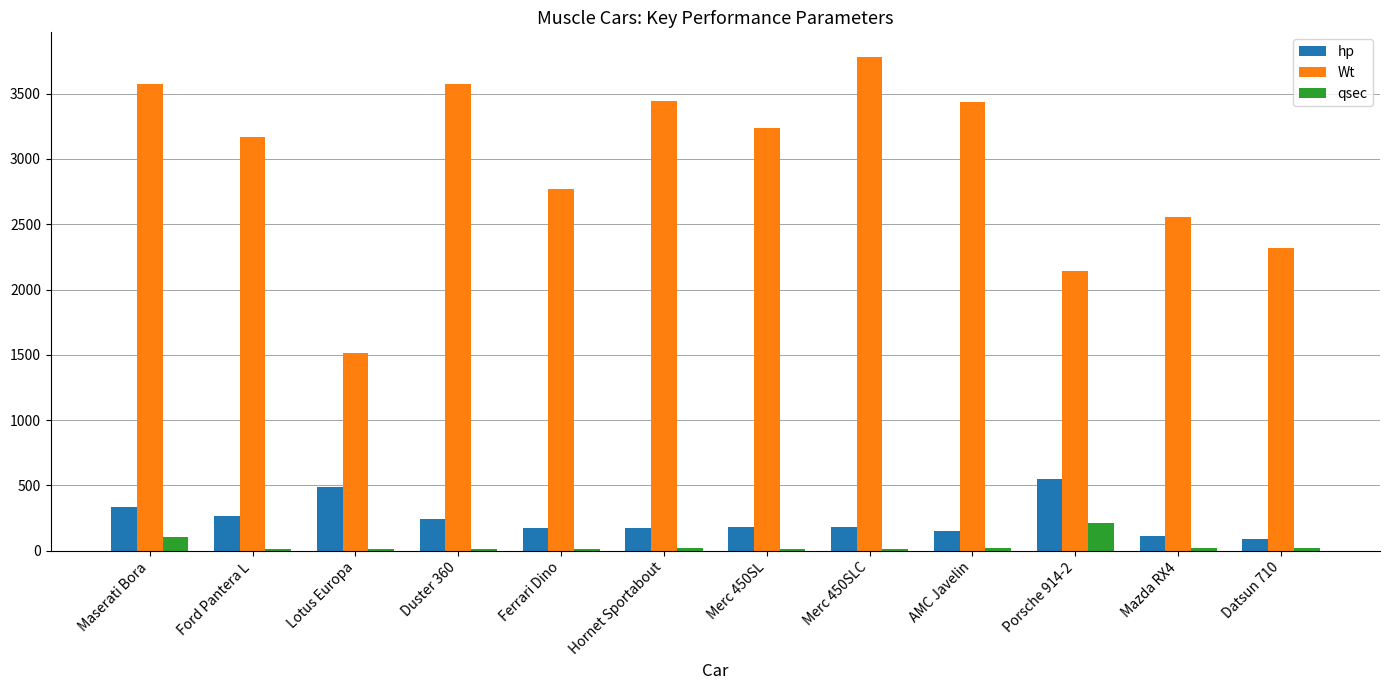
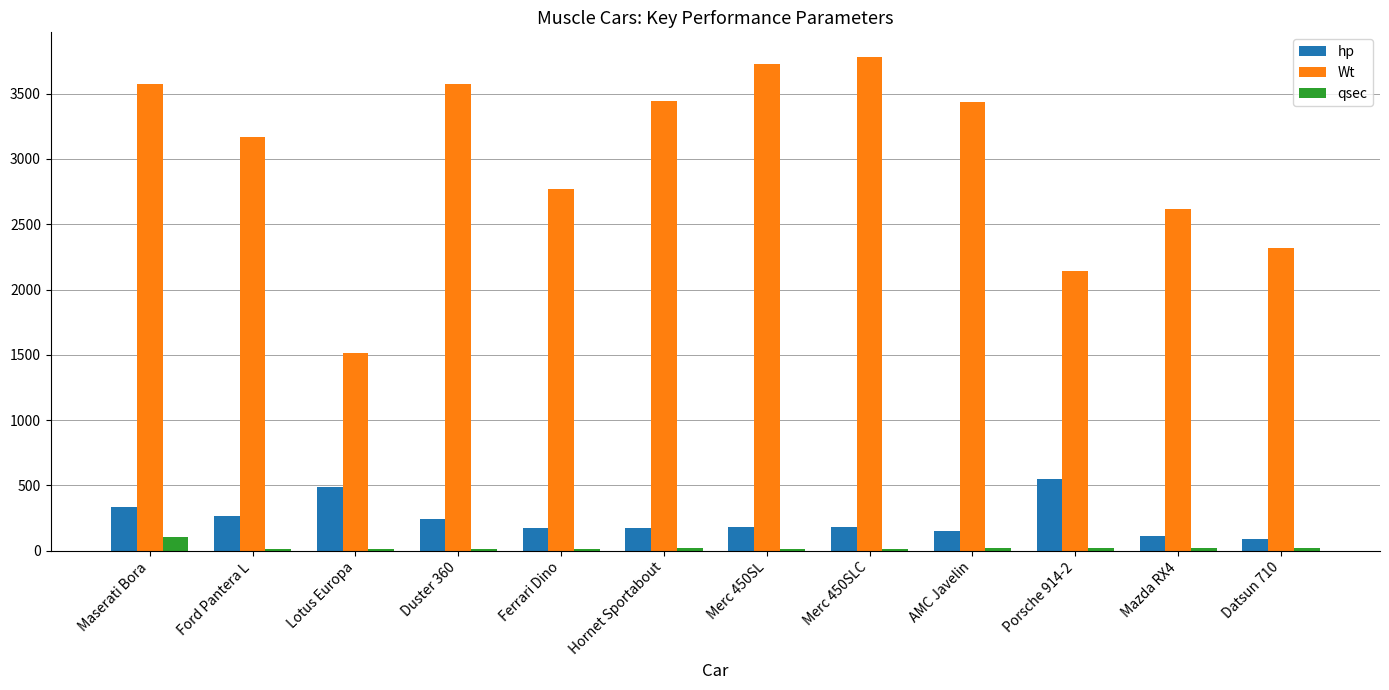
  {
    "hp": {
      "Maserati Bora": 340,
      "Ford Pantera L": 260,
      "Lotus Europa": 490,
      "Duster 360": 250,
      "Ferrari Dino": 180,
      "Hornet Sportabout": 180,
      "Merc 450SL": 180,
      "Merc 450SLC": 180,
      "AMC Javelin": 150,
      "Porsche 914-2": 550,
      "Mazda RX4": 110,
      "Datsun 710": 90
    },
    "Wt": {
      "Maserati Bora": 3570,
      "Ford Pantera L": 3170,
      "Lotus Europa": 1510,
      "Duster 360": 3570,
      "Ferrari Dino": 2770,
      "Hornet Sportabout": 3440,
-     "Merc 450SL": 3240,
+     "Merc 450SL": 3730,
      "Merc 450SLC": 3780,
      "AMC Javelin": 3440,
      "Porsche 914-2": 2140,
-     "Mazda RX4": 2550,
+     "Mazda RX4": 2620,
      "Datsun 710": 2320
    },
    "qsec": {
      "Maserati Bora": 110,
-     "Porsche 914-2": 210
+     "Porsche 914-2": 20
    }
  }
